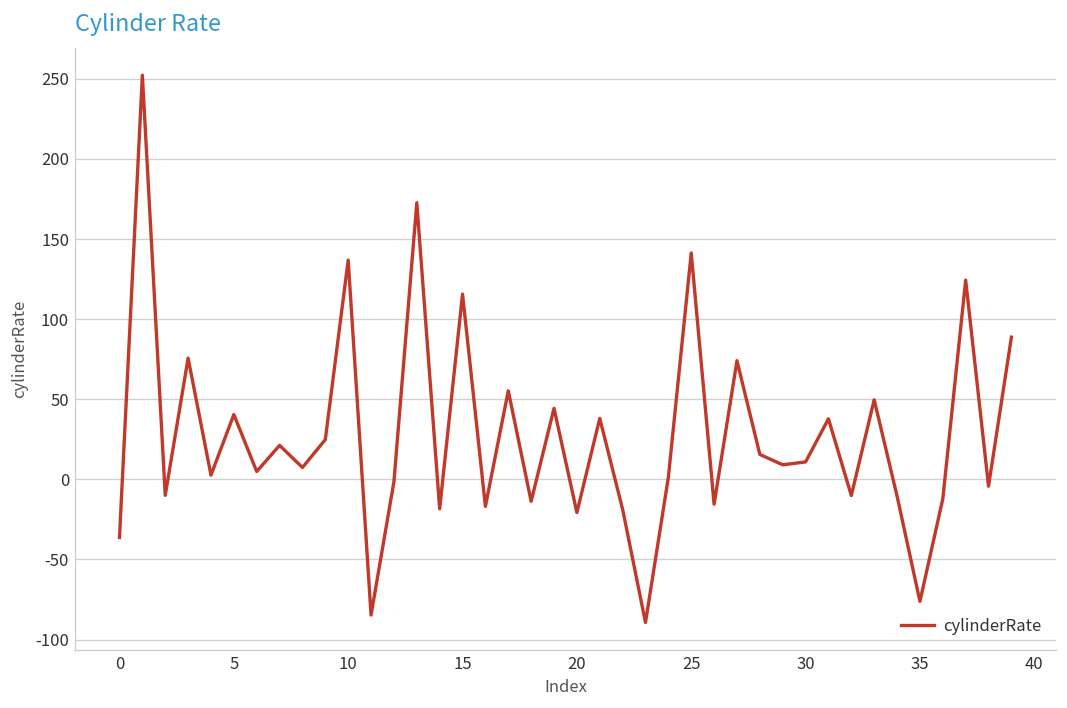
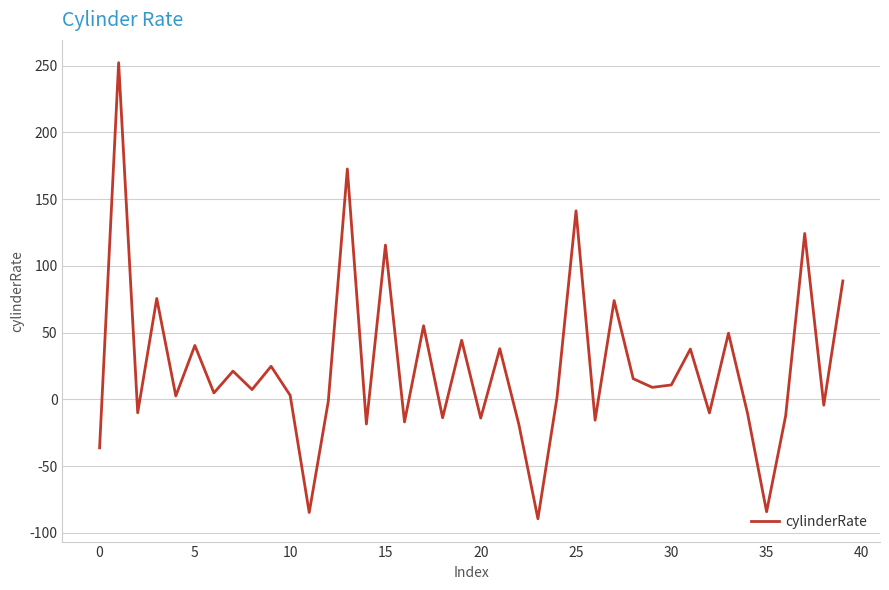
  {
    "0": -36,
    "5": 40,
-   "10": 137,
+   "10": 3,
    "15": 116,
-   "20": -21,
+   "20": -14,
    "25": 141,
    "30": 11,
-   "35": -76
+   "35": -84
  }
